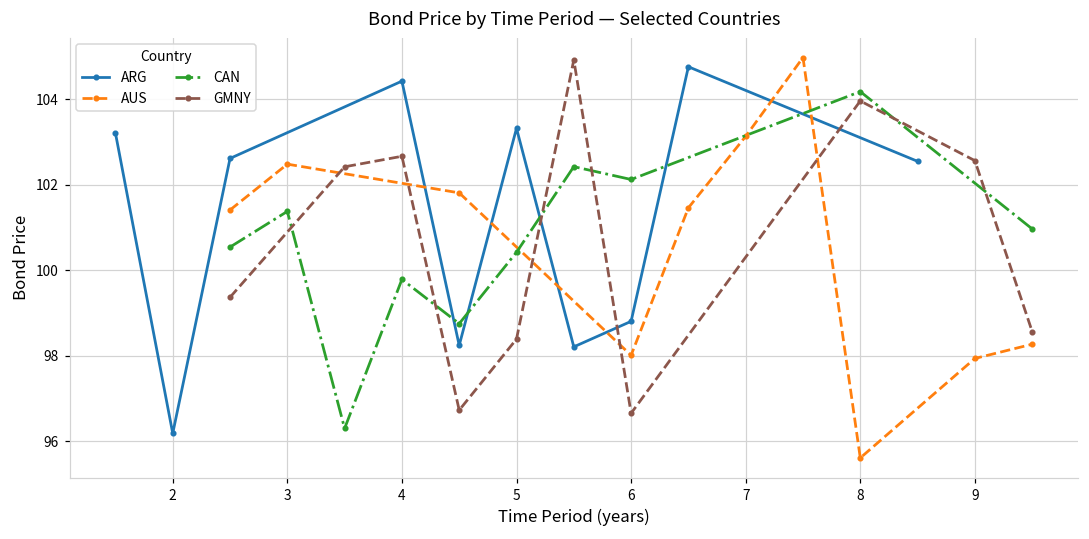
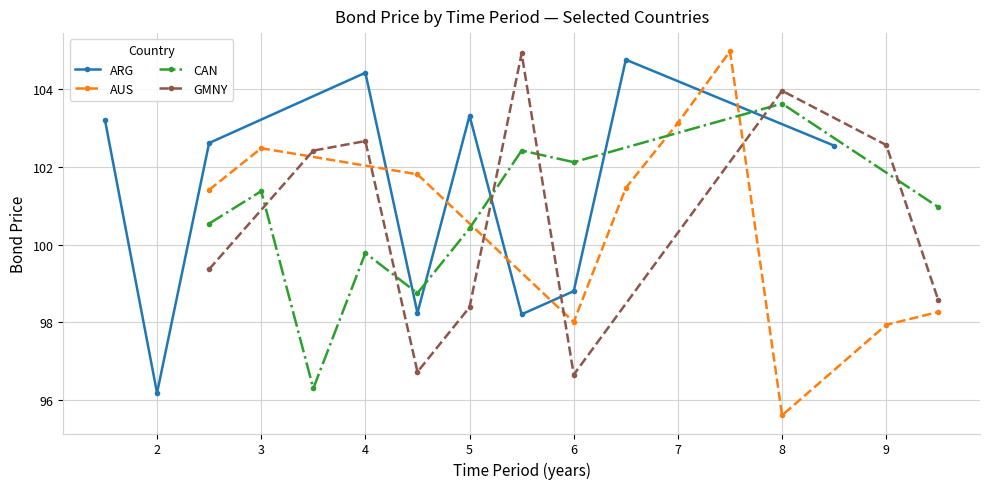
  {
    "ARG": {
      "2": 96.2,
      "4": 104.4,
      "5": 103.3,
      "6": 98.8
    },
    "AUS": {
      "3": 102.5,
      "6": 98.0,
      "7": 103.1,
      "8": 95.6,
      "9": 97.9
    },
    "CAN": {
      "3": 101.4,
      "4": 99.8,
      "5": 100.4,
      "6": 102.1,
-     "8": 104.2
+     "8": 103.6
    },
    "GMNY": {
      "4": 102.7,
      "5": 98.4,
      "6": 96.6,
      "8": 104.0,
      "9": 102.6
    }
  }
